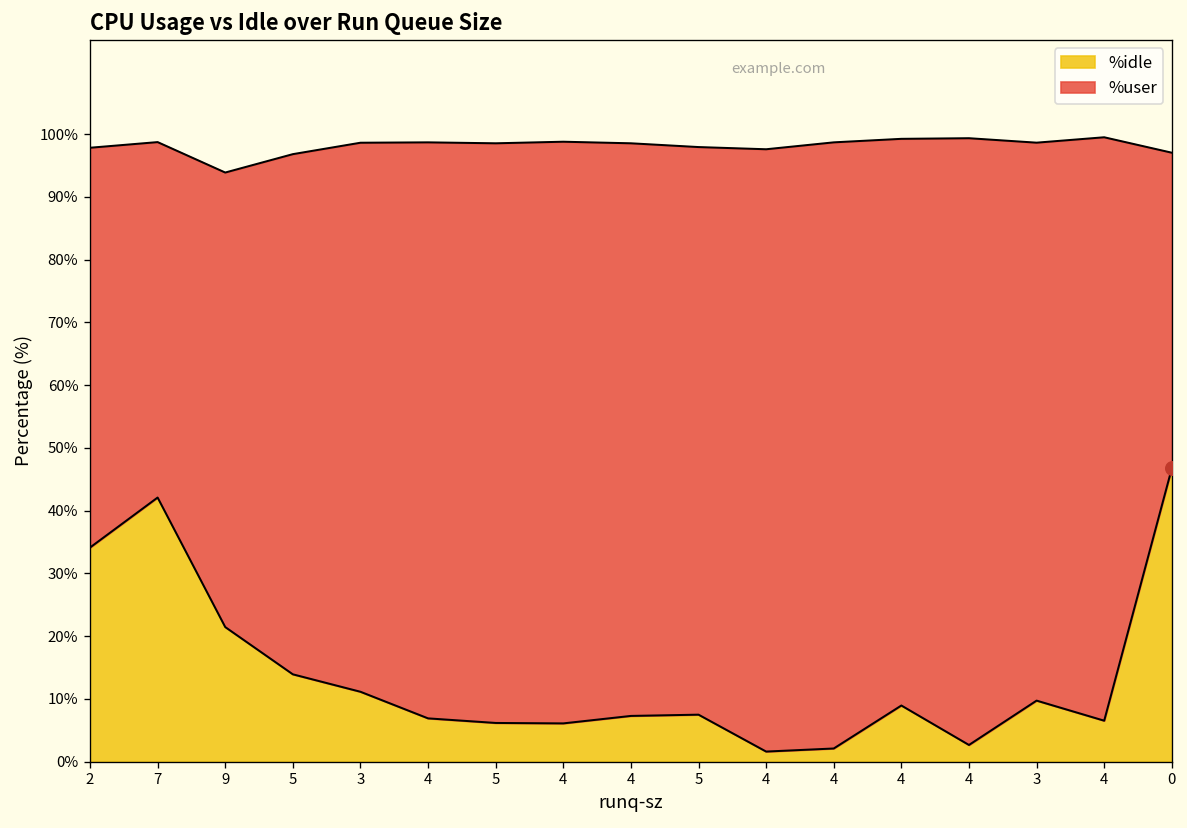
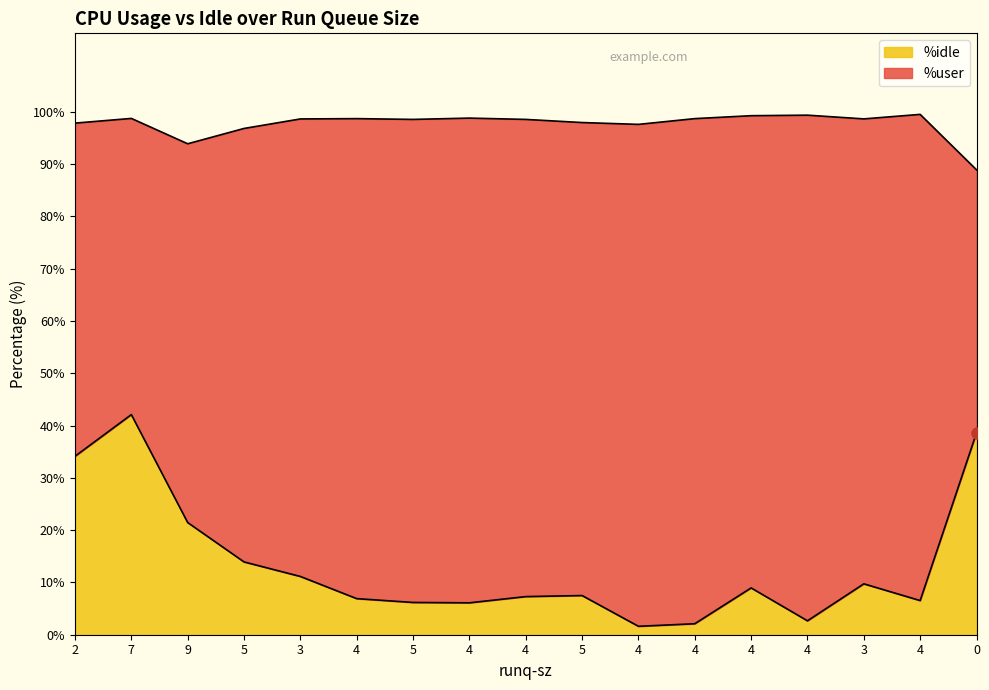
  {
    "%idle": {
      "2": "34%",
      "7": "42%",
      "9": "21%",
-     "0": "47%"
+     "0": "39%"
    }
  }
